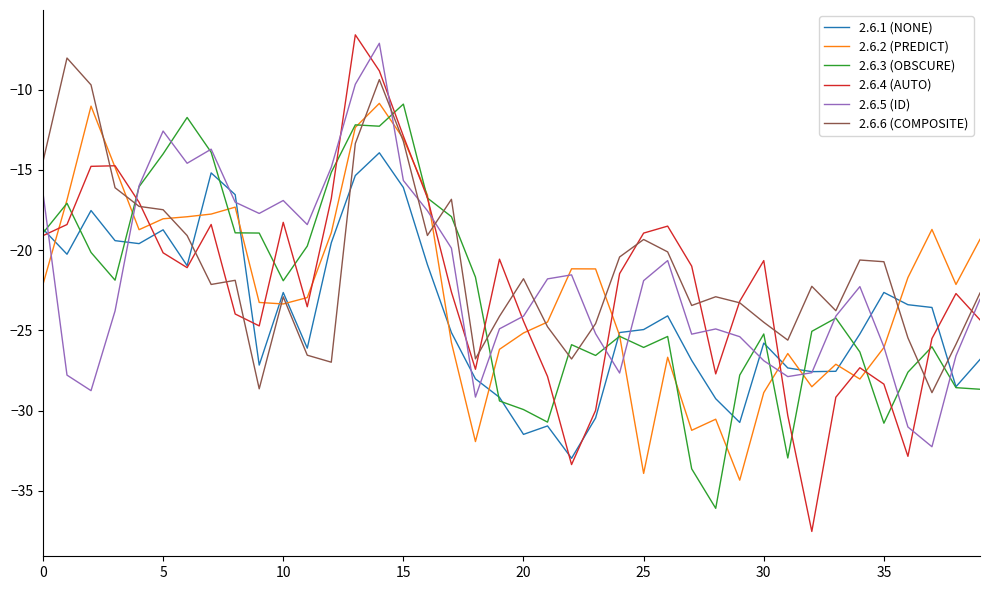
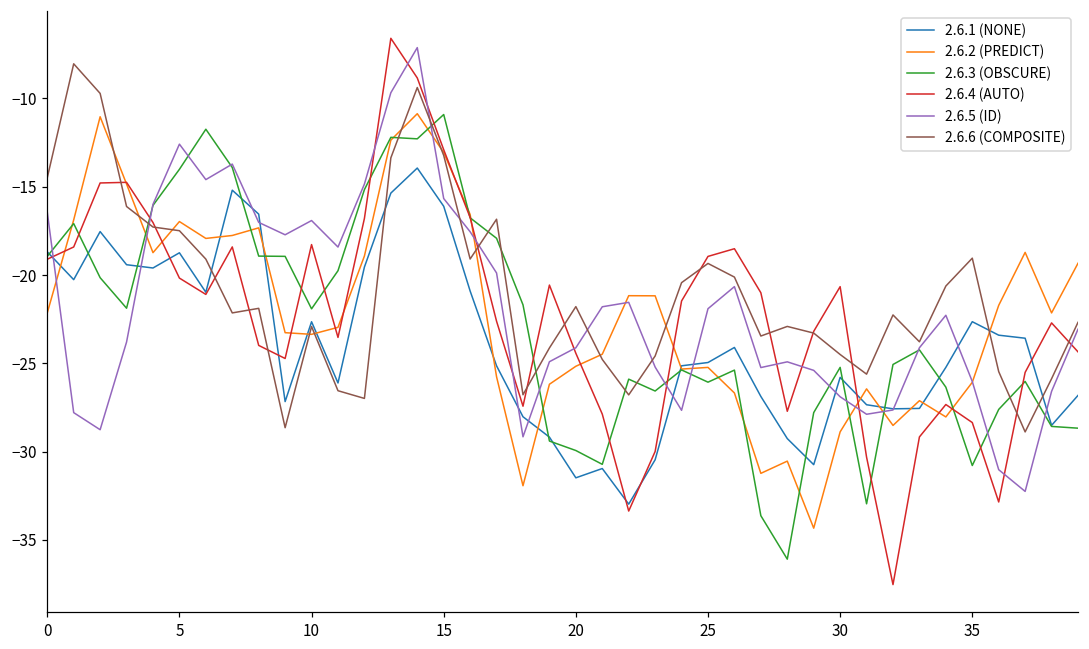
  {
    "2.6.1 (NONE)": {
      "0": -18.7,
      "5": -18.7,
      "10": -22.6,
      "15": -16.1,
      "20": -31.5,
      "25": -25.0,
      "30": -25.8,
      "35": -22.6
    },
    "2.6.2 (PREDICT)": {
      "0": -22.1,
-     "5": -18.1,
+     "5": -17.0,
      "10": -23.4,
      "20": -25.2,
-     "25": -33.9,
+     "25": -25.2,
      "30": -28.9
    },
    "2.6.3 (OBSCURE)": {
      "0": -18.9,
      "5": -14.0,
      "10": -21.9,
      "15": -10.9,
      "20": -29.9,
      "25": -26.1,
      "30": -25.2,
      "35": -30.8
    },
    "2.6.4 (AUTO)": {
      "0": -19.1,
      "5": -20.2,
      "10": -18.3,
      "20": -24.4,
      "25": -18.9,
      "30": -20.7,
      "35": -28.4
    },
    "2.6.5 (ID)": {
      "0": -16.4,
      "5": -12.6,
      "10": -16.9,
      "15": -15.7,
      "20": -24.1,
      "25": -21.9,
      "30": -26.9
    },
    "2.6.6 (COMPOSITE)": {
      "0": -14.5,
      "5": -17.5,
      "10": -22.9,
      "15": -13.2,
      "20": -21.8,
      "25": -19.3,
      "30": -24.5,
-     "35": -20.7
+     "35": -19.0
    }
  }
